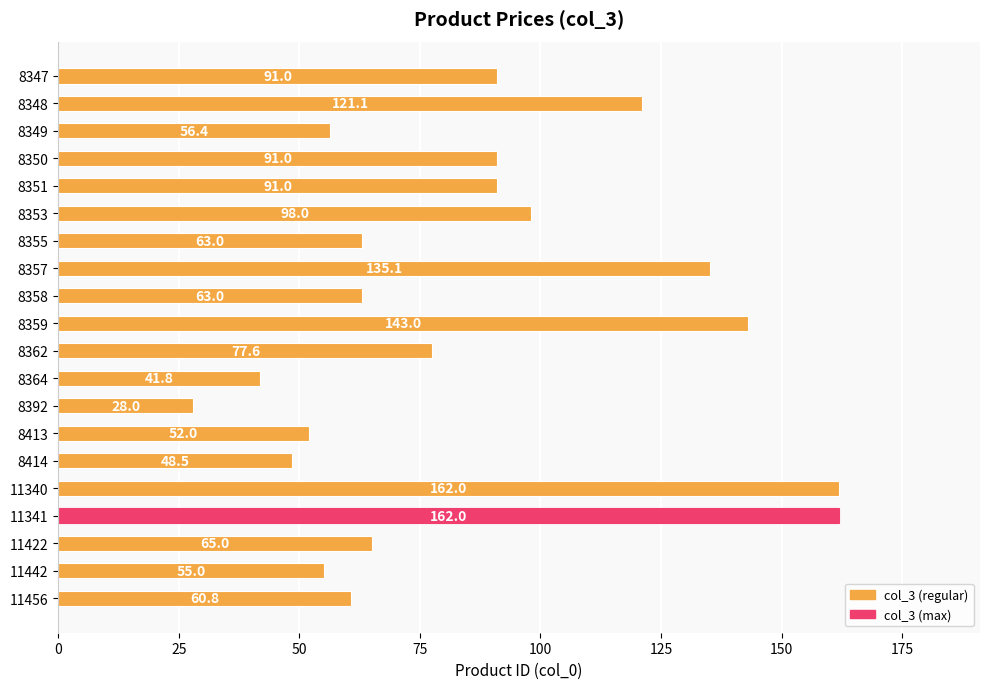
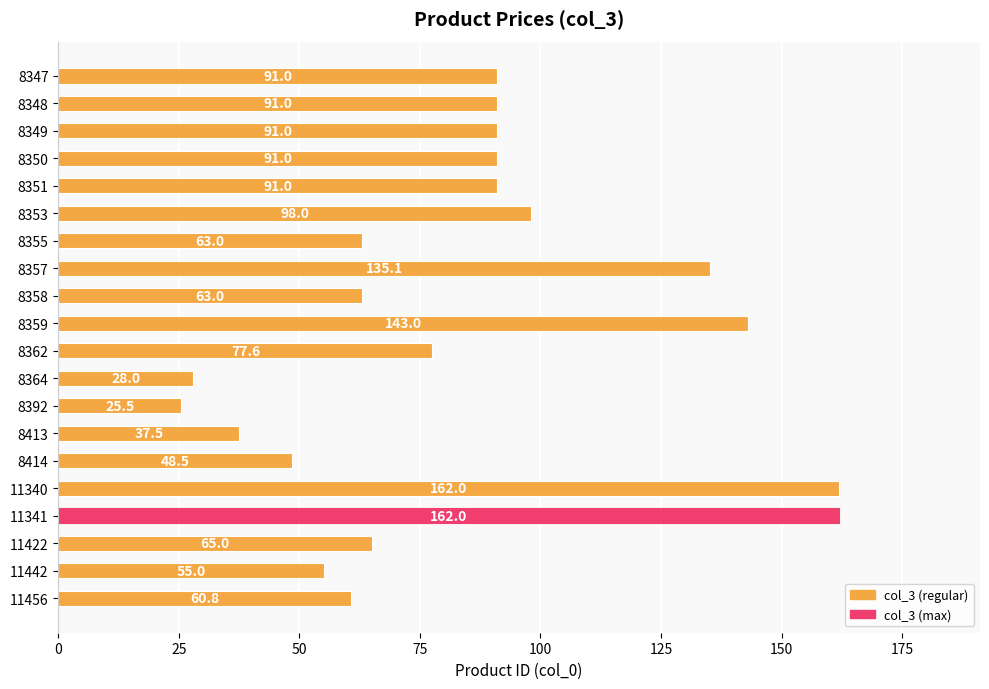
  {
    "8347": 91.0,
-   "8348": 121.1,
-   "8349": 56.4,
+   "8348": 91.0,
+   "8349": 91.0,
    "8350": 91.0,
    "8351": 91.0,
    "8353": 98.0,
    "8355": 63.0,
    "8357": 135.1,
    "8358": 63.0,
    "8359": 143.0,
    "8362": 77.6,
-   "8364": 41.8,
-   "8392": 28.0,
-   "8413": 52.0,
+   "8364": 28.0,
+   "8392": 25.5,
+   "8413": 37.5,
    "8414": 48.5,
    "11340": 162.0,
    "11341": 162.0,
    "11422": 65.0,
    "11442": 55.0,
    "11456": 60.8
  }
